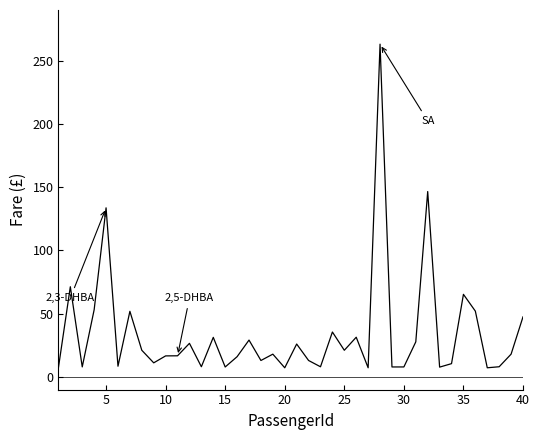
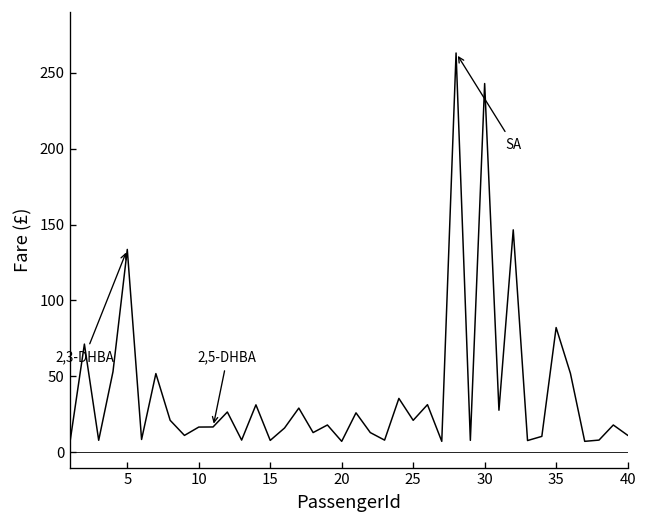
  {
    "5": 134,
    "10": 17,
    "15": 8,
    "20": 7,
    "25": 21,
-   "30": 8,
-   "35": 65,
-   "40": 47
+   "30": 243,
+   "35": 82,
+   "40": 11
  }
